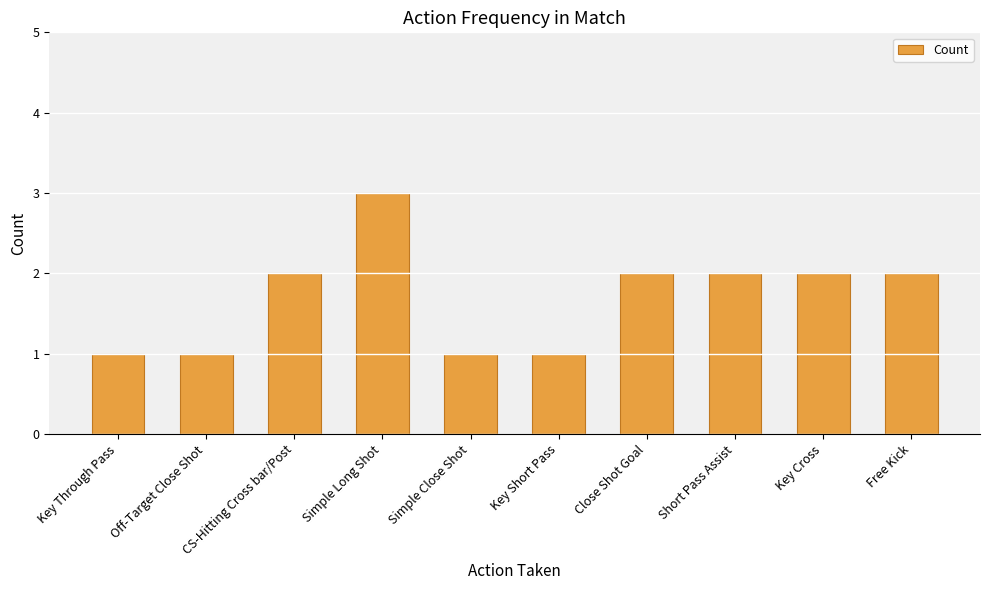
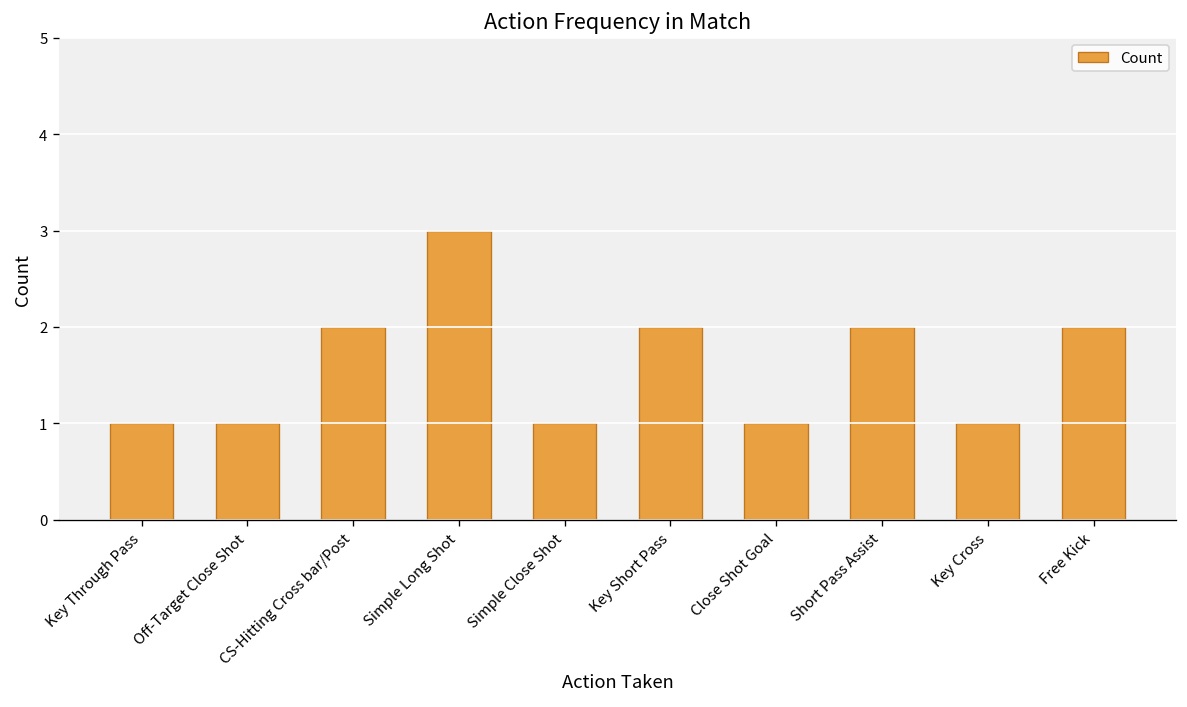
  {
    "Key Through Pass": 1,
    "Off-Target Close Shot": 1,
    "CS-Hitting Cross bar/Post": 2,
    "Simple Long Shot": 3,
    "Simple Close Shot": 1,
-   "Key Short Pass": 1,
-   "Close Shot Goal": 2,
+   "Key Short Pass": 2,
+   "Close Shot Goal": 1,
    "Short Pass Assist": 2,
-   "Key Cross": 2,
+   "Key Cross": 1,
    "Free Kick": 2
  }
